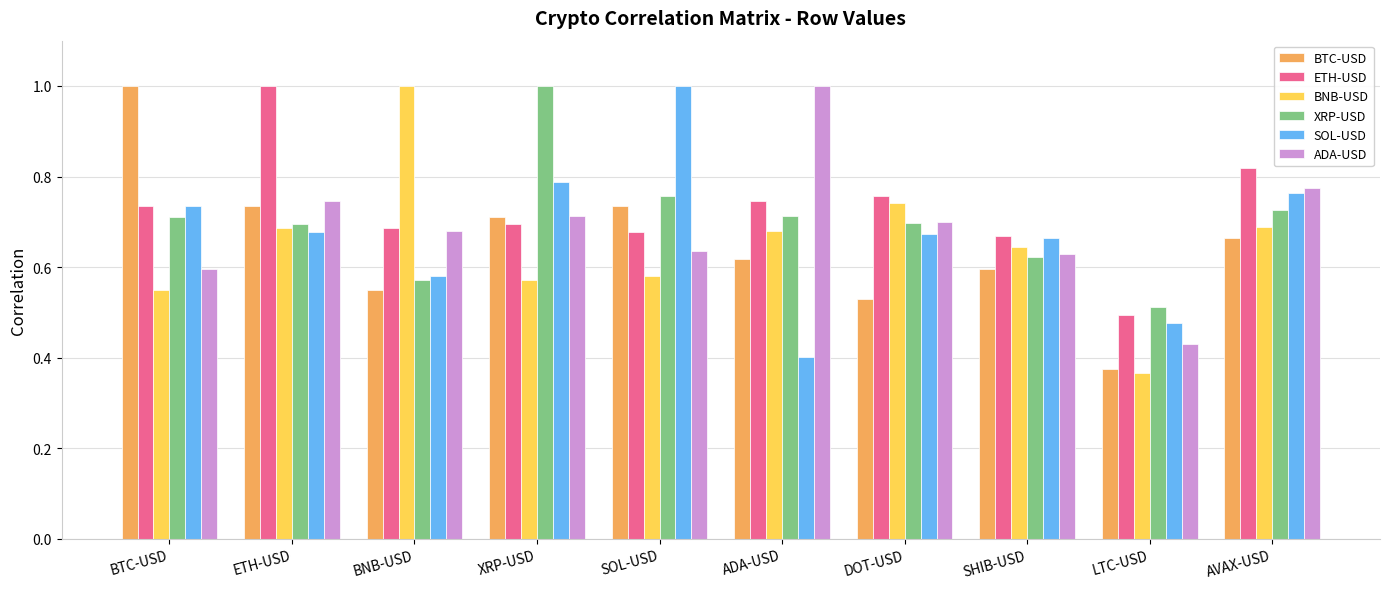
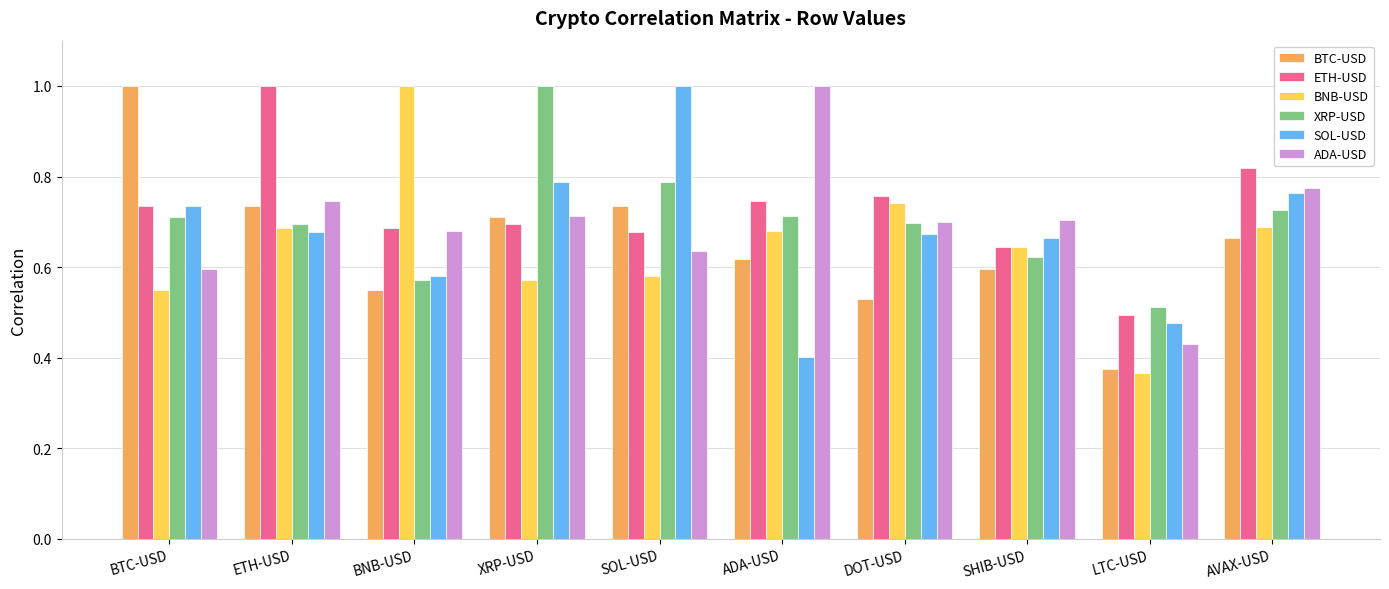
  {
    "ETH-USD": {
      "BTC-USD": 0.73,
      "ETH-USD": 1.00,
      "BNB-USD": 0.69,
      "XRP-USD": 0.70,
      "SOL-USD": 0.68,
      "ADA-USD": 0.75,
      "DOT-USD": 0.76,
-     "SHIB-USD": 0.67,
+     "SHIB-USD": 0.65,
      "LTC-USD": 0.49,
      "AVAX-USD": 0.82
    },
    "XRP-USD": {
      "BTC-USD": 0.71,
      "ETH-USD": 0.70,
      "BNB-USD": 0.57,
      "XRP-USD": 1.00,
-     "SOL-USD": 0.76,
+     "SOL-USD": 0.79,
      "ADA-USD": 0.71,
      "DOT-USD": 0.70,
      "SHIB-USD": 0.62,
      "LTC-USD": 0.51,
      "AVAX-USD": 0.73
    },
    "SOL-USD": {
      "BTC-USD": 0.74,
      "ETH-USD": 0.68,
      "BNB-USD": 0.58,
      "XRP-USD": 0.79,
      "SOL-USD": 1.00,
      "ADA-USD": 0.40,
      "DOT-USD": 0.67,
      "SHIB-USD": 0.66,
      "LTC-USD": 0.48,
      "AVAX-USD": 0.76
    },
    "ADA-USD": {
      "BTC-USD": 0.60,
      "ETH-USD": 0.75,
      "BNB-USD": 0.68,
      "XRP-USD": 0.71,
      "SOL-USD": 0.64,
      "ADA-USD": 1.00,
      "DOT-USD": 0.70,
-     "SHIB-USD": 0.63,
+     "SHIB-USD": 0.70,
      "LTC-USD": 0.43,
      "AVAX-USD": 0.78
    }
  }
